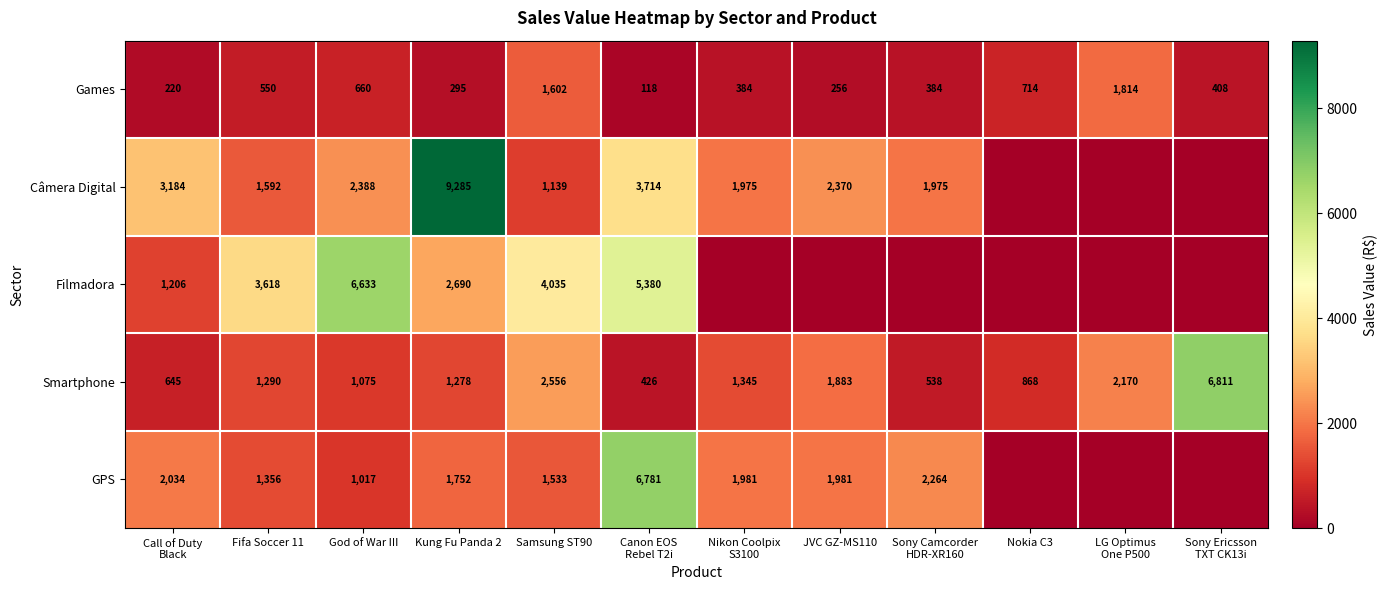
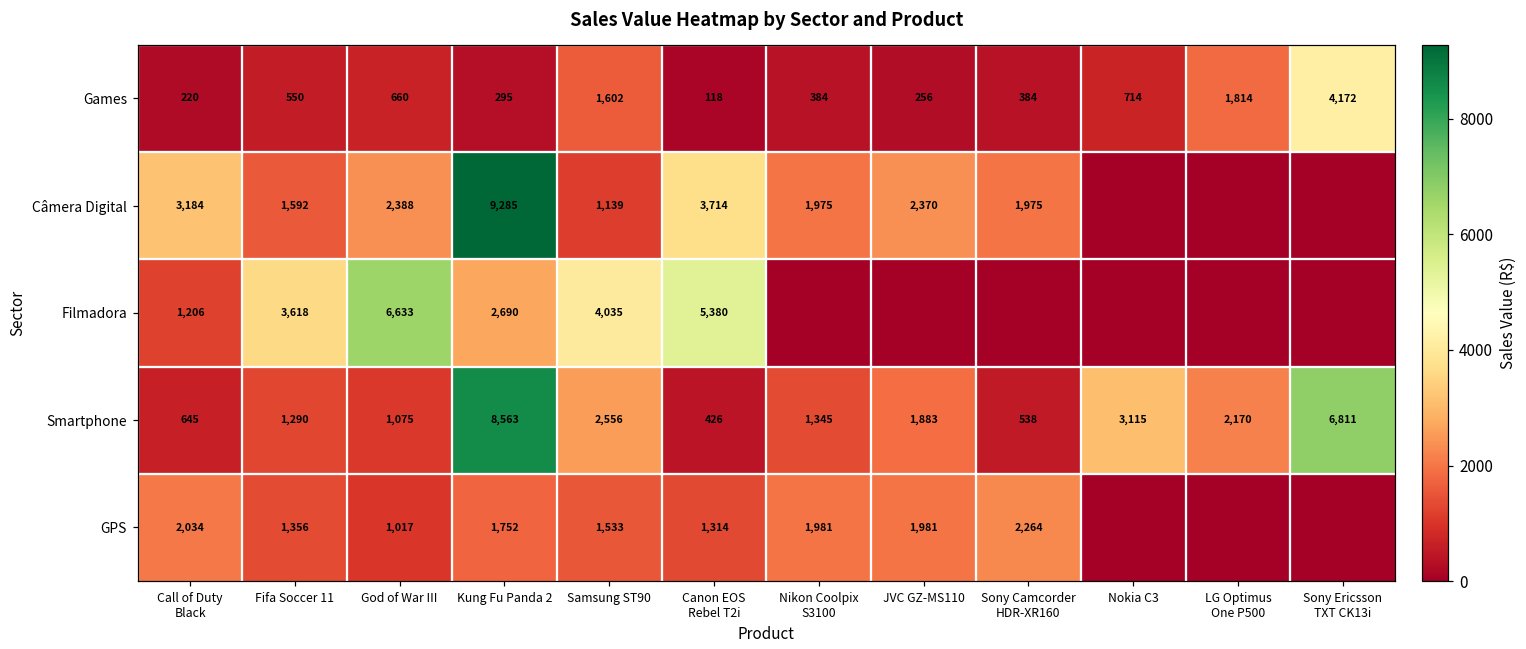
  {
    "Games": {
      "Call of Duty Black": "220",
      "Fifa Soccer 11": "550",
      "God of War III": "660",
      "Kung Fu Panda 2": "295",
      "Samsung ST90": "1,602",
      "Canon EOS Rebel T2i": "118",
      "Nikon Coolpix S3100": "384",
      "JVC GZ-MS110": "256",
      "Sony Camcorder HDR-XR160": "384",
      "Nokia C3": "714",
      "LG Optimus One P500": "1,814",
-     "Sony Ericsson TXT CK13i": "408"
+     "Sony Ericsson TXT CK13i": "4,172"
    },
    "Câmera Digital": {
      "Call of Duty Black": "3,184",
      "Fifa Soccer 11": "1,592",
      "God of War III": "2,388",
      "Kung Fu Panda 2": "9,285",
      "Samsung ST90": "1,139",
      "Canon EOS Rebel T2i": "3,714",
      "Nikon Coolpix S3100": "1,975",
      "JVC GZ-MS110": "2,370",
      "Sony Camcorder HDR-XR160": "1,975"
    },
    "Filmadora": {
      "Call of Duty Black": "1,206",
      "Fifa Soccer 11": "3,618",
      "God of War III": "6,633",
      "Kung Fu Panda 2": "2,690",
      "Samsung ST90": "4,035",
      "Canon EOS Rebel T2i": "5,380"
    },
    "Smartphone": {
      "Call of Duty Black": "645",
      "Fifa Soccer 11": "1,290",
      "God of War III": "1,075",
-     "Kung Fu Panda 2": "1,278",
+     "Kung Fu Panda 2": "8,563",
      "Samsung ST90": "2,556",
      "Canon EOS Rebel T2i": "426",
      "Nikon Coolpix S3100": "1,345",
      "JVC GZ-MS110": "1,883",
      "Sony Camcorder HDR-XR160": "538",
-     "Nokia C3": "868",
+     "Nokia C3": "3,115",
      "LG Optimus One P500": "2,170",
      "Sony Ericsson TXT CK13i": "6,811"
    },
    "GPS": {
      "Call of Duty Black": "2,034",
      "Fifa Soccer 11": "1,356",
      "God of War III": "1,017",
      "Kung Fu Panda 2": "1,752",
      "Samsung ST90": "1,533",
-     "Canon EOS Rebel T2i": "6,781",
+     "Canon EOS Rebel T2i": "1,314",
      "Nikon Coolpix S3100": "1,981",
      "JVC GZ-MS110": "1,981",
      "Sony Camcorder HDR-XR160": "2,264"
    }
  }
